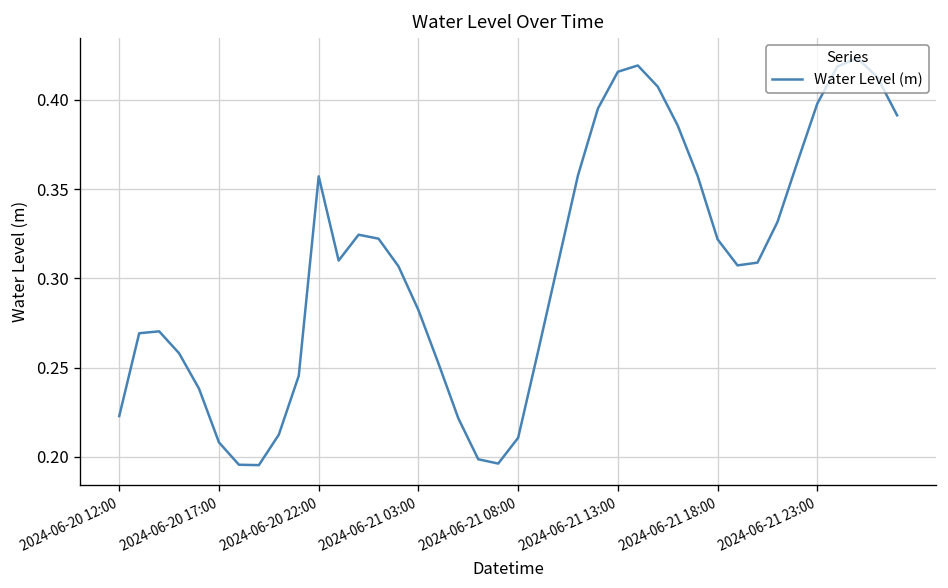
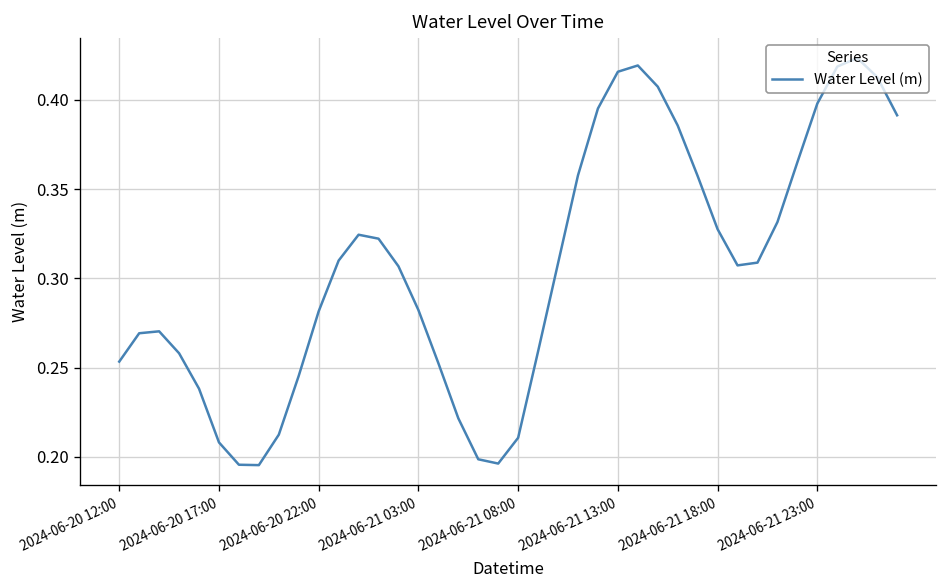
  {
-   "2024-06-20 12:00": 0.223,
+   "2024-06-20 12:00": 0.253,
    "2024-06-20 17:00": 0.208,
-   "2024-06-20 22:00": 0.357,
+   "2024-06-20 22:00": 0.282,
    "2024-06-21 03:00": 0.282,
    "2024-06-21 08:00": 0.211,
    "2024-06-21 13:00": 0.416,
-   "2024-06-21 18:00": 0.322,
+   "2024-06-21 18:00": 0.328,
    "2024-06-21 23:00": 0.398
  }
